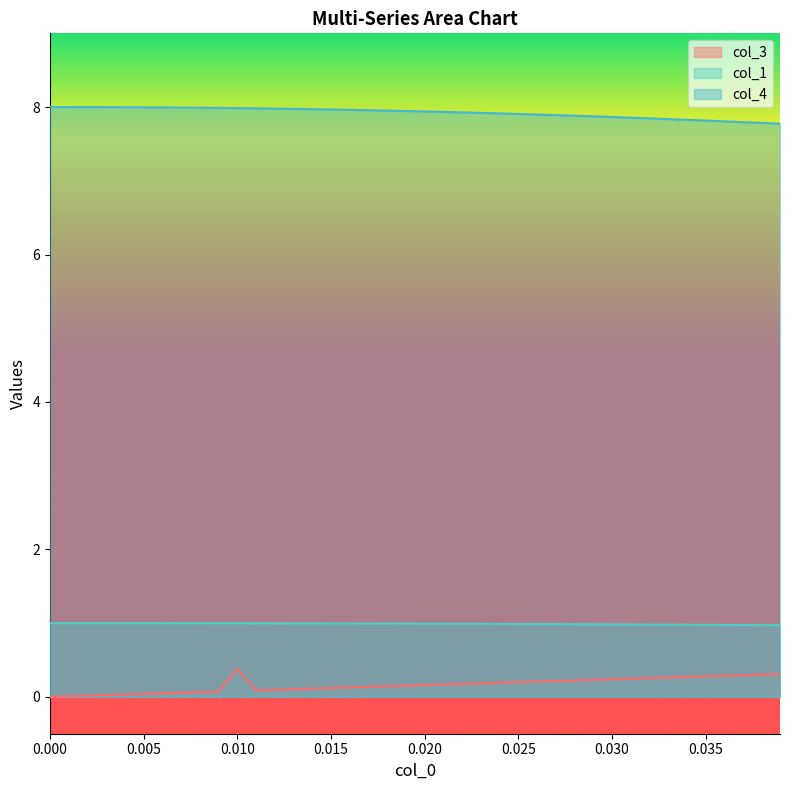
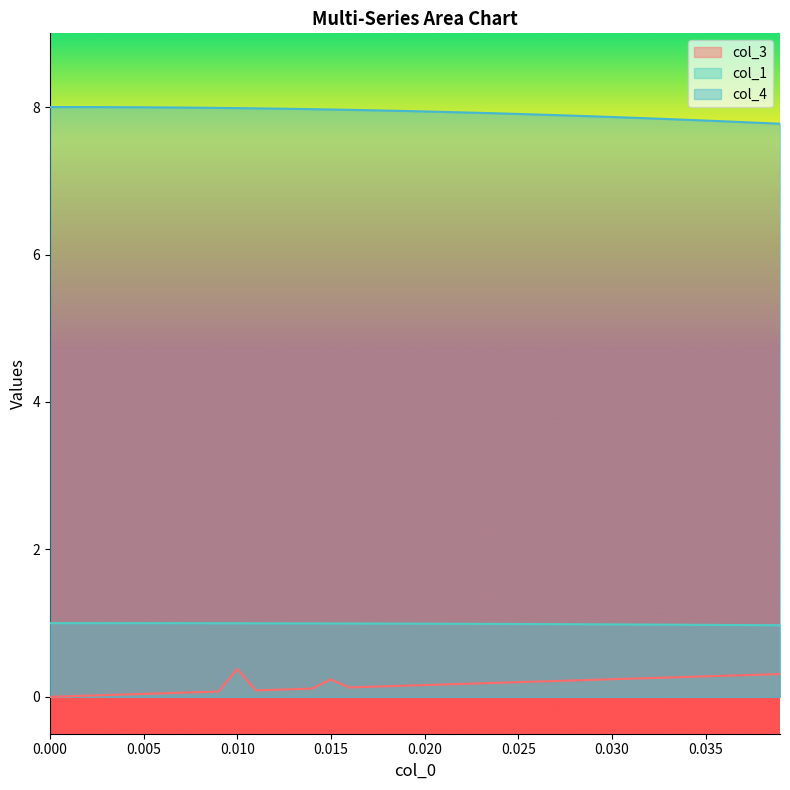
  {
    "col_3": {
      "0.000": 0.0,
      "0.005": 0.0,
      "0.010": 0.4,
-     "0.015": 0.1
+     "0.015": 0.2
    }
  }
